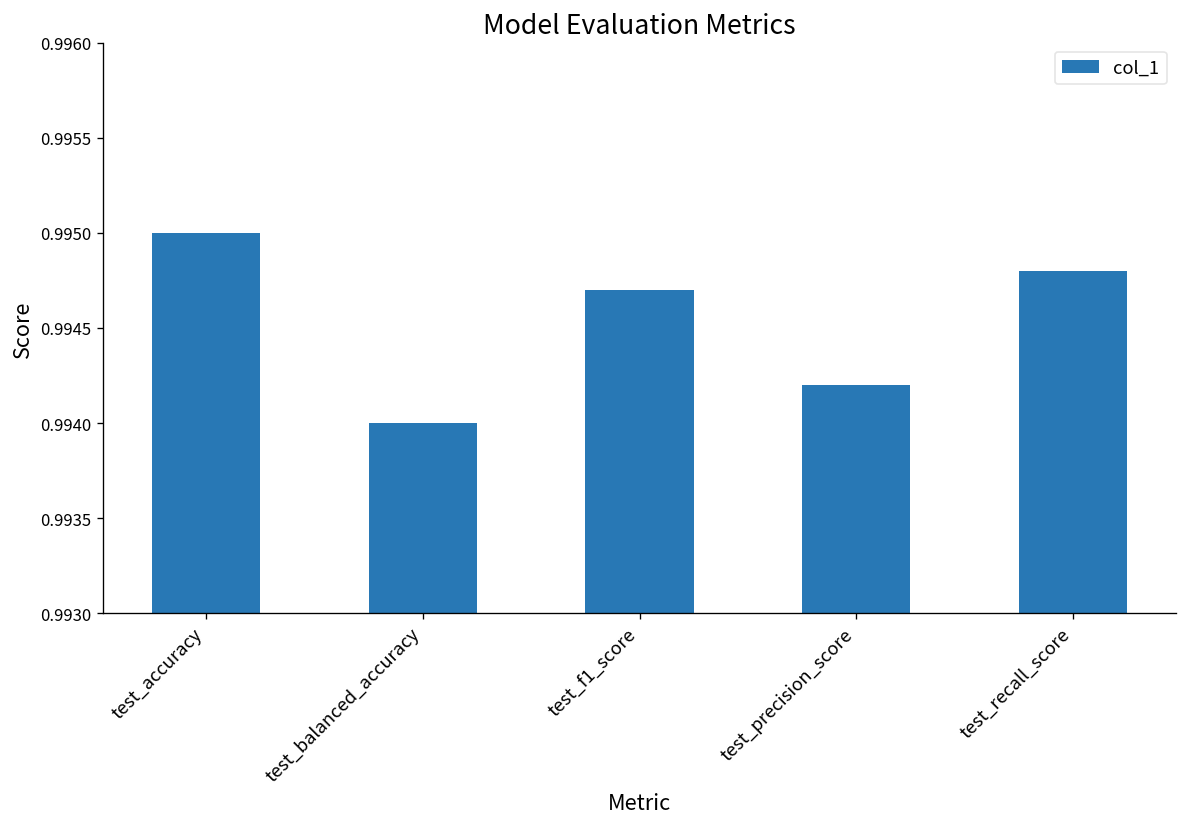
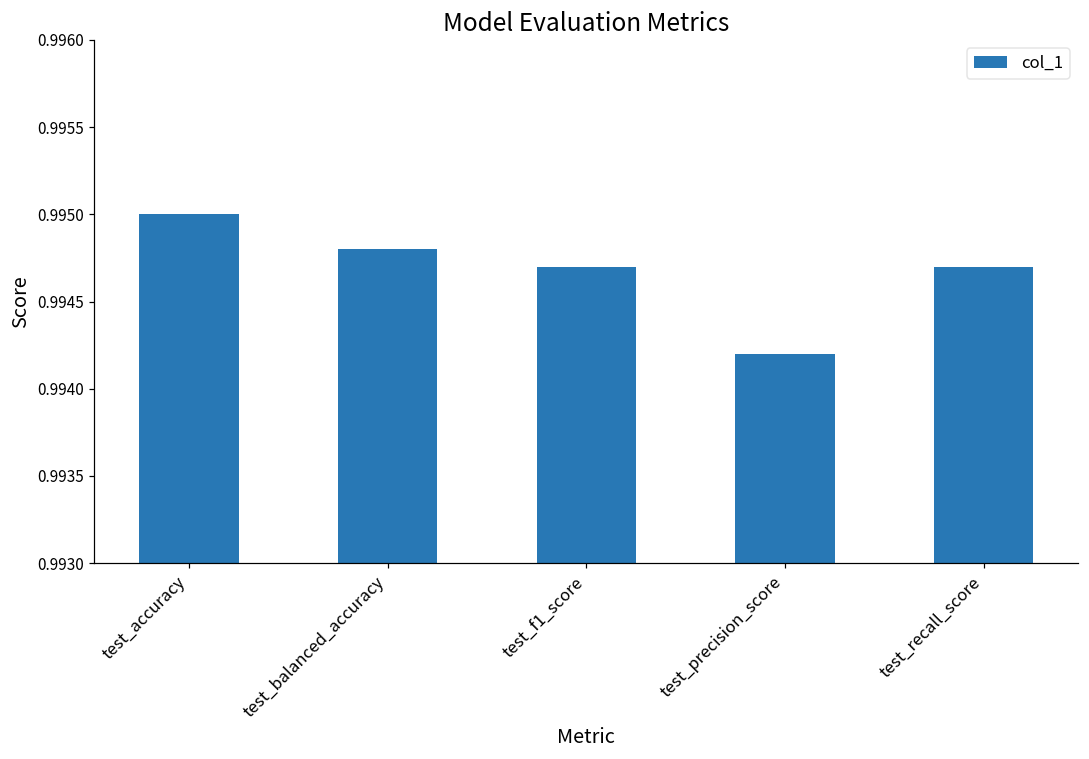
  {
    "test_accuracy": 0.9950,
-   "test_balanced_accuracy": 0.9940,
+   "test_balanced_accuracy": 0.9948,
    "test_f1_score": 0.9947,
    "test_precision_score": 0.9942,
-   "test_recall_score": 0.9948
+   "test_recall_score": 0.9947
  }
